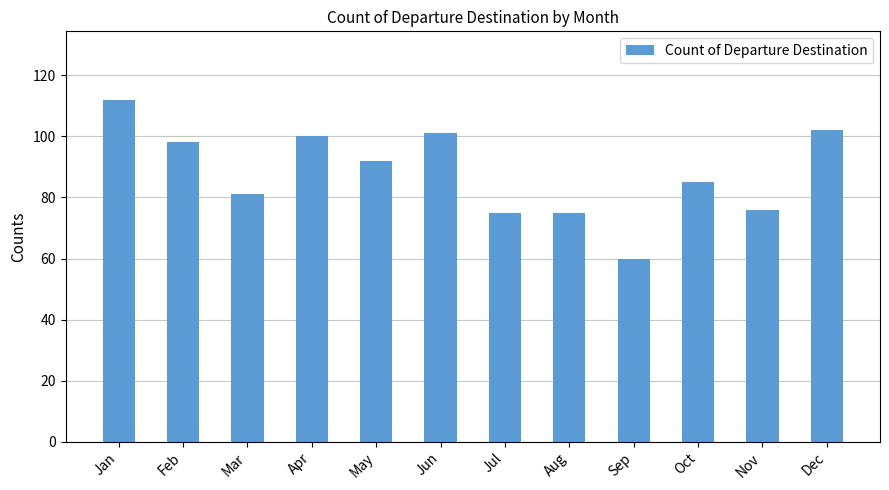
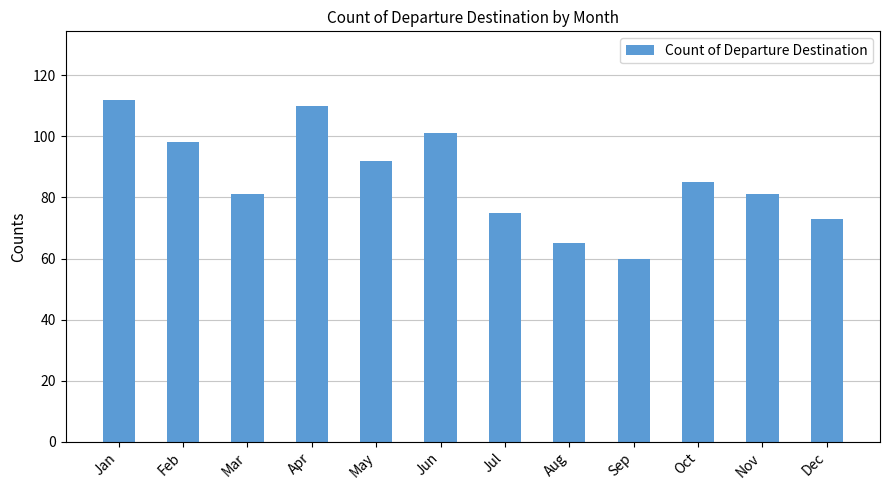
  {
    "Jan": 112,
    "Feb": 98,
    "Mar": 81,
-   "Apr": 100,
+   "Apr": 110,
    "May": 92,
    "Jun": 101,
    "Jul": 75,
-   "Aug": 75,
+   "Aug": 65,
    "Sep": 60,
    "Oct": 85,
-   "Nov": 76,
-   "Dec": 102
+   "Nov": 81,
+   "Dec": 73
  }
